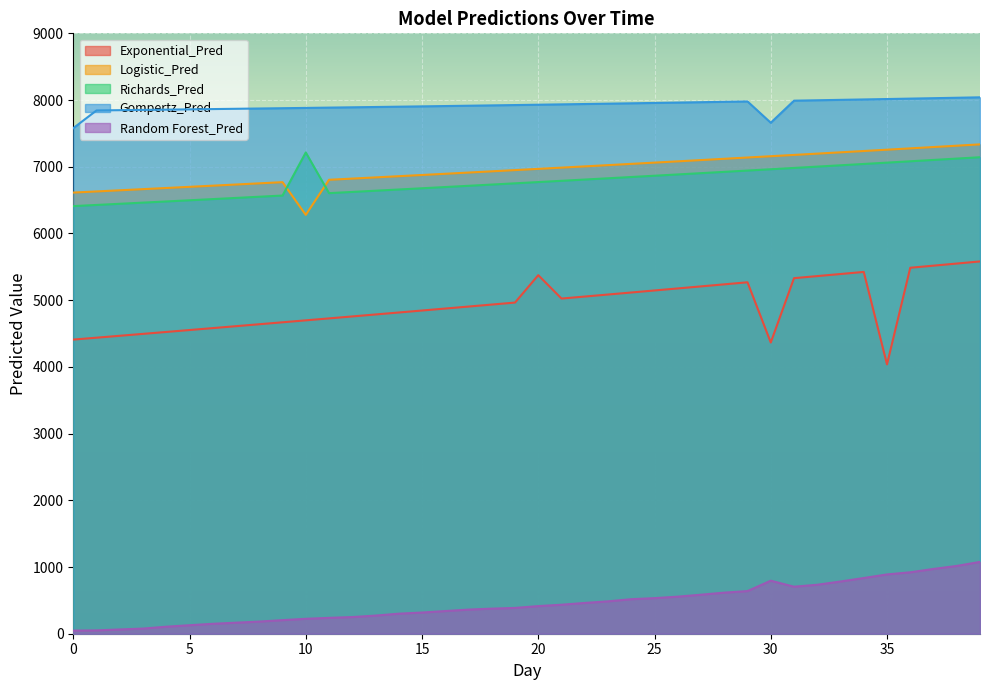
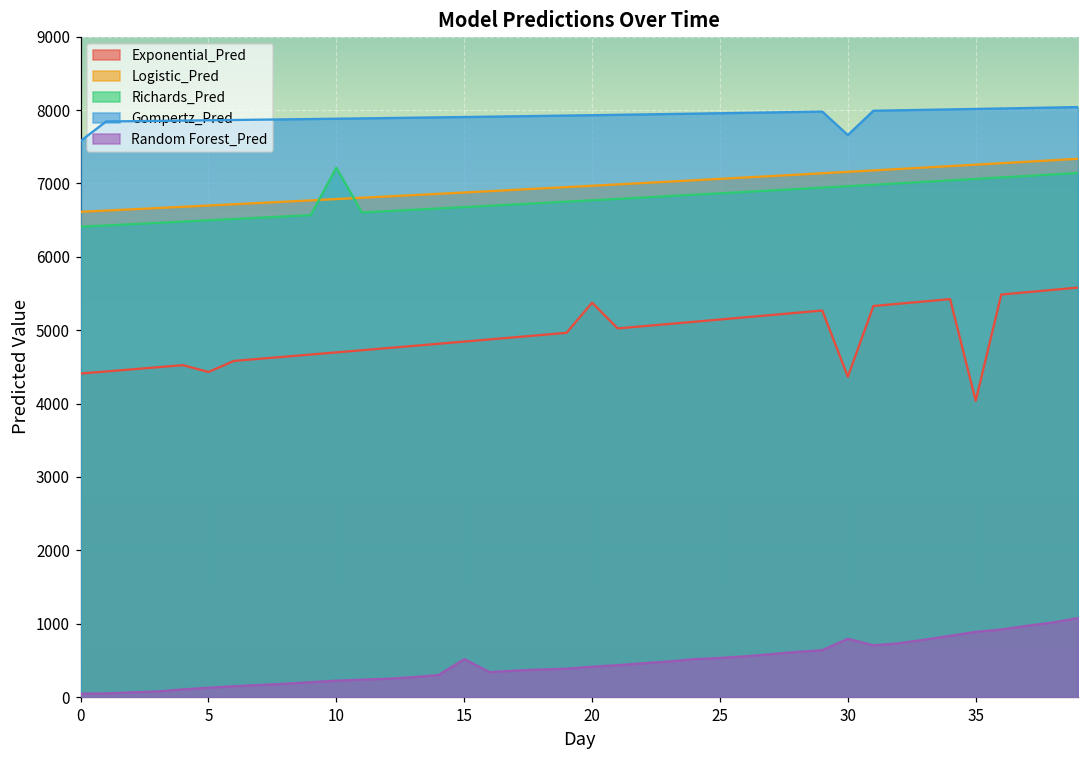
  {
    "Exponential_Pred": {
      "0": 4400,
-     "5": 4600,
+     "5": 4400,
      "10": 4700,
      "15": 4800,
      "20": 5400,
      "25": 5100,
      "30": 4400,
      "35": 4000
    },
    "Logistic_Pred": {
      "0": 6600,
      "5": 6700,
-     "10": 6300,
+     "10": 6800,
      "15": 6900,
      "20": 7000,
      "25": 7100,
      "30": 7200,
      "35": 7300
    },
    "Richards_Pred": {
      "0": 6400,
      "5": 6500,
      "10": 7200,
      "15": 6700,
      "20": 6800,
      "25": 6900,
      "30": 7000,
      "35": 7100
    },
    "Gompertz_Pred": {
      "0": 7600,
      "10": 7900,
      "15": 7900,
      "20": 7900,
      "25": 8000,
      "30": 7700,
      "35": 8000
    },
    "Random Forest_Pred": {
      "0": 0,
      "5": 100,
      "10": 200,
-     "15": 300,
+     "15": 500,
      "20": 400,
      "25": 500,
      "30": 800,
      "35": 900
    }
  }
